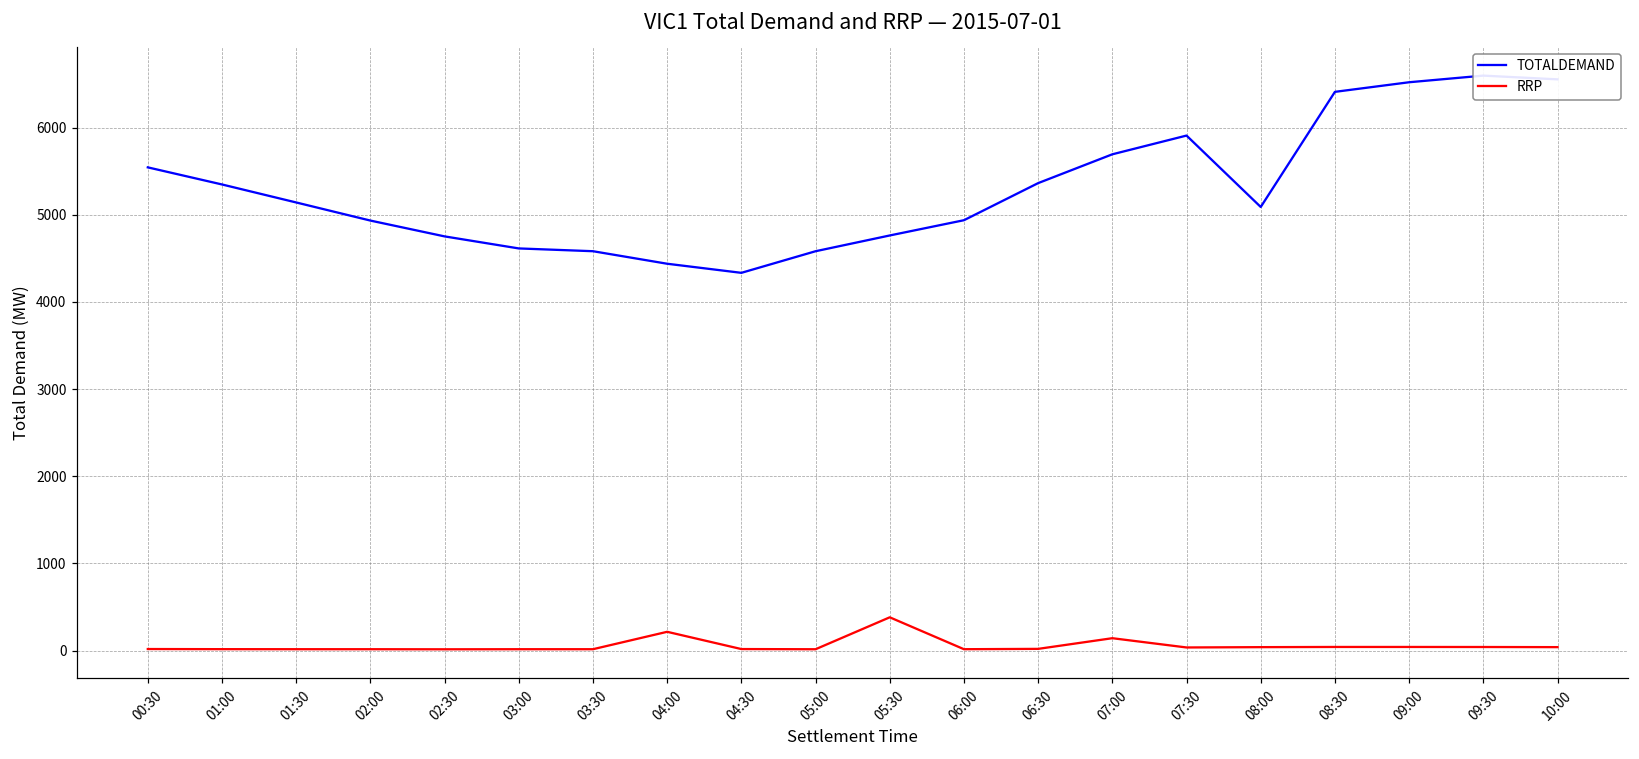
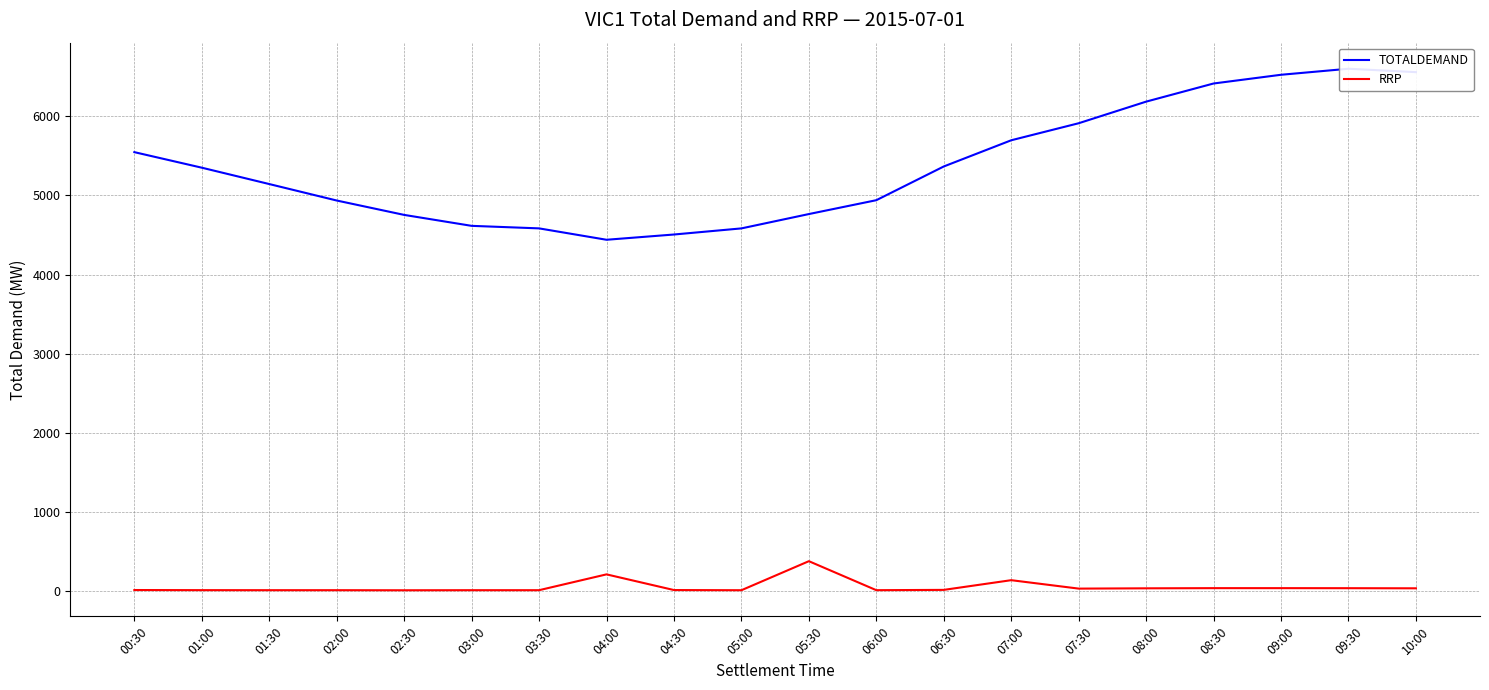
  {
    "TOTALDEMAND": {
      "00:30": 5500,
      "01:00": 5300,
      "01:30": 5100,
      "02:00": 4900,
      "02:30": 4800,
      "03:00": 4600,
      "03:30": 4600,
      "04:00": 4400,
-     "04:30": 4300,
+     "04:30": 4500,
      "05:00": 4600,
      "05:30": 4800,
      "06:00": 4900,
      "06:30": 5400,
      "07:00": 5700,
      "07:30": 5900,
-     "08:00": 5100,
+     "08:00": 6200,
      "08:30": 6400,
      "09:00": 6500
    },
    "RRP": {
      "00:30": 0,
      "01:00": 0,
      "01:30": 0,
      "02:00": 0,
      "02:30": 0,
      "03:00": 0,
      "03:30": 0,
      "04:00": 200,
      "04:30": 0,
      "05:00": 0,
      "05:30": 400,
      "06:00": 0,
      "06:30": 0,
      "07:00": 100,
      "07:30": 0,
      "08:00": 0,
      "08:30": 0,
      "09:00": 0,
      "09:30": 0,
      "10:00": 0
    }
  }
